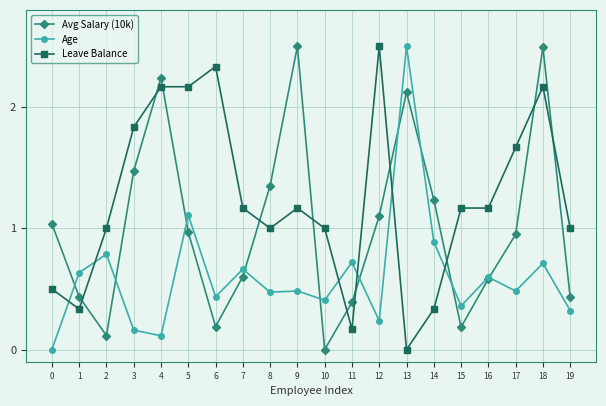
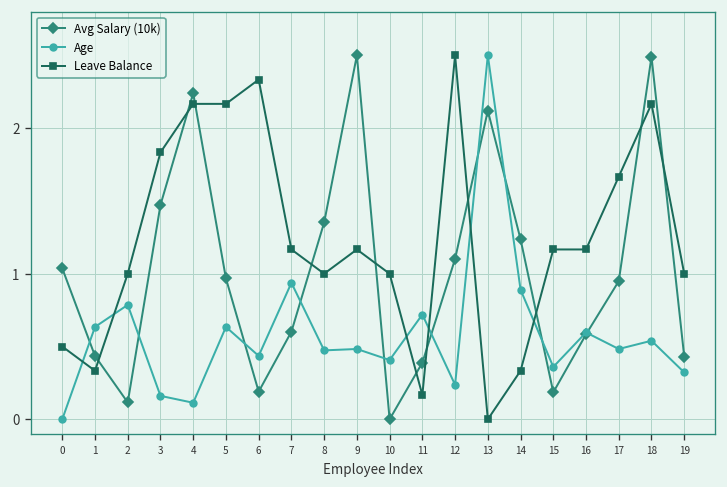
  {
    "Age": {
      "0": 0.00,
      "1": 0.63,
      "2": 0.79,
      "3": 0.16,
      "4": 0.11,
-     "5": 1.11,
+     "5": 0.63,
      "6": 0.44,
-     "7": 0.66,
+     "7": 0.94,
      "8": 0.47,
      "9": 0.48,
      "10": 0.41,
      "11": 0.72,
      "12": 0.24,
      "13": 2.50,
      "14": 0.89,
      "15": 0.36,
      "17": 0.48,
-     "18": 0.71,
+     "18": 0.54,
      "19": 0.32
    }
  }
